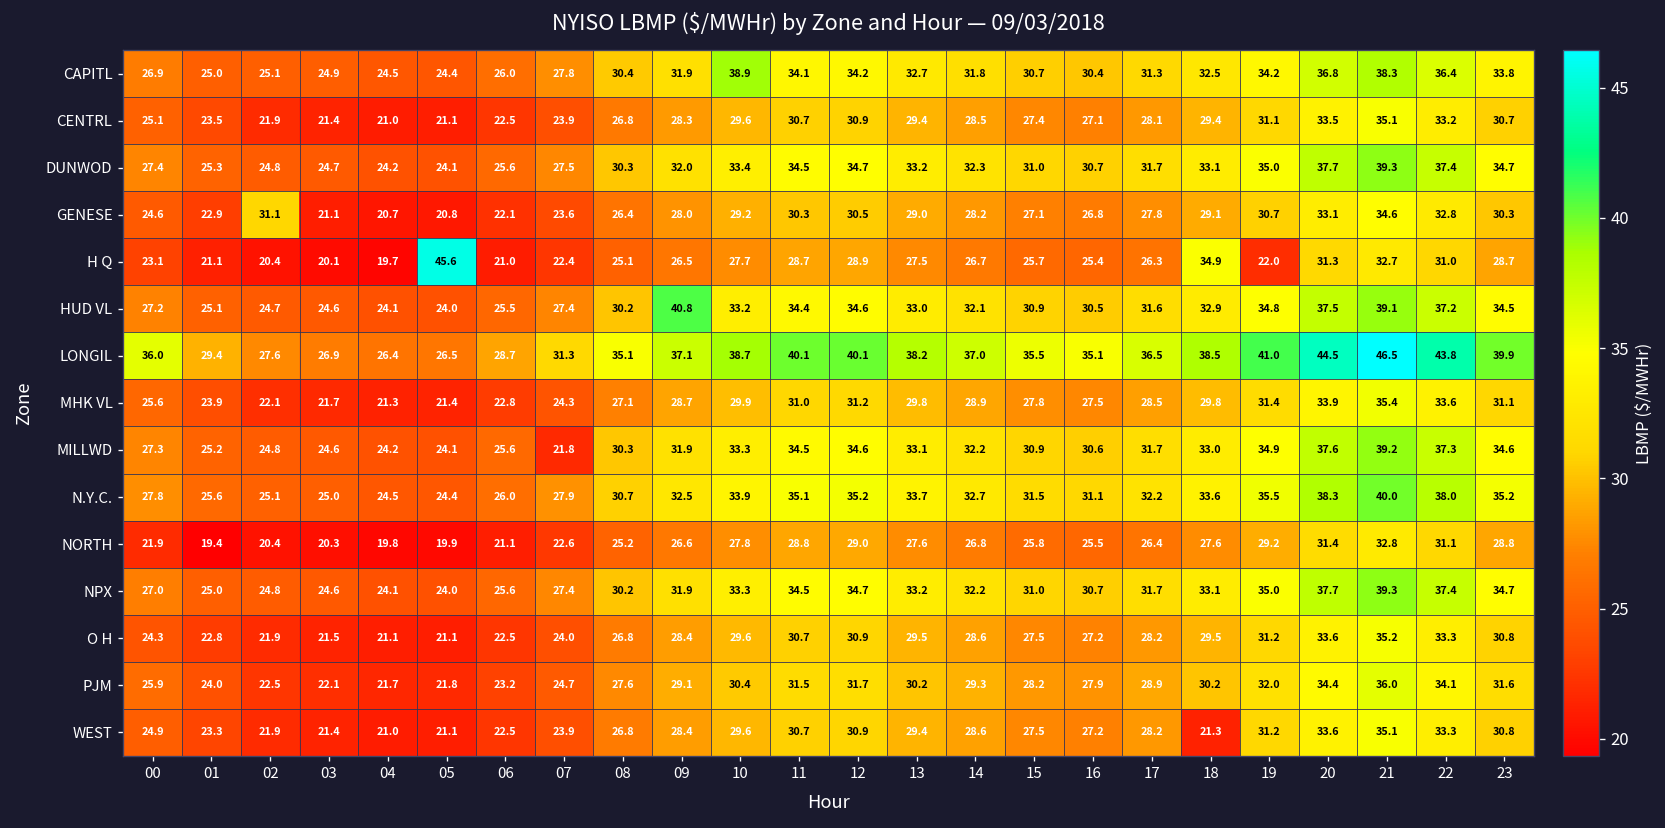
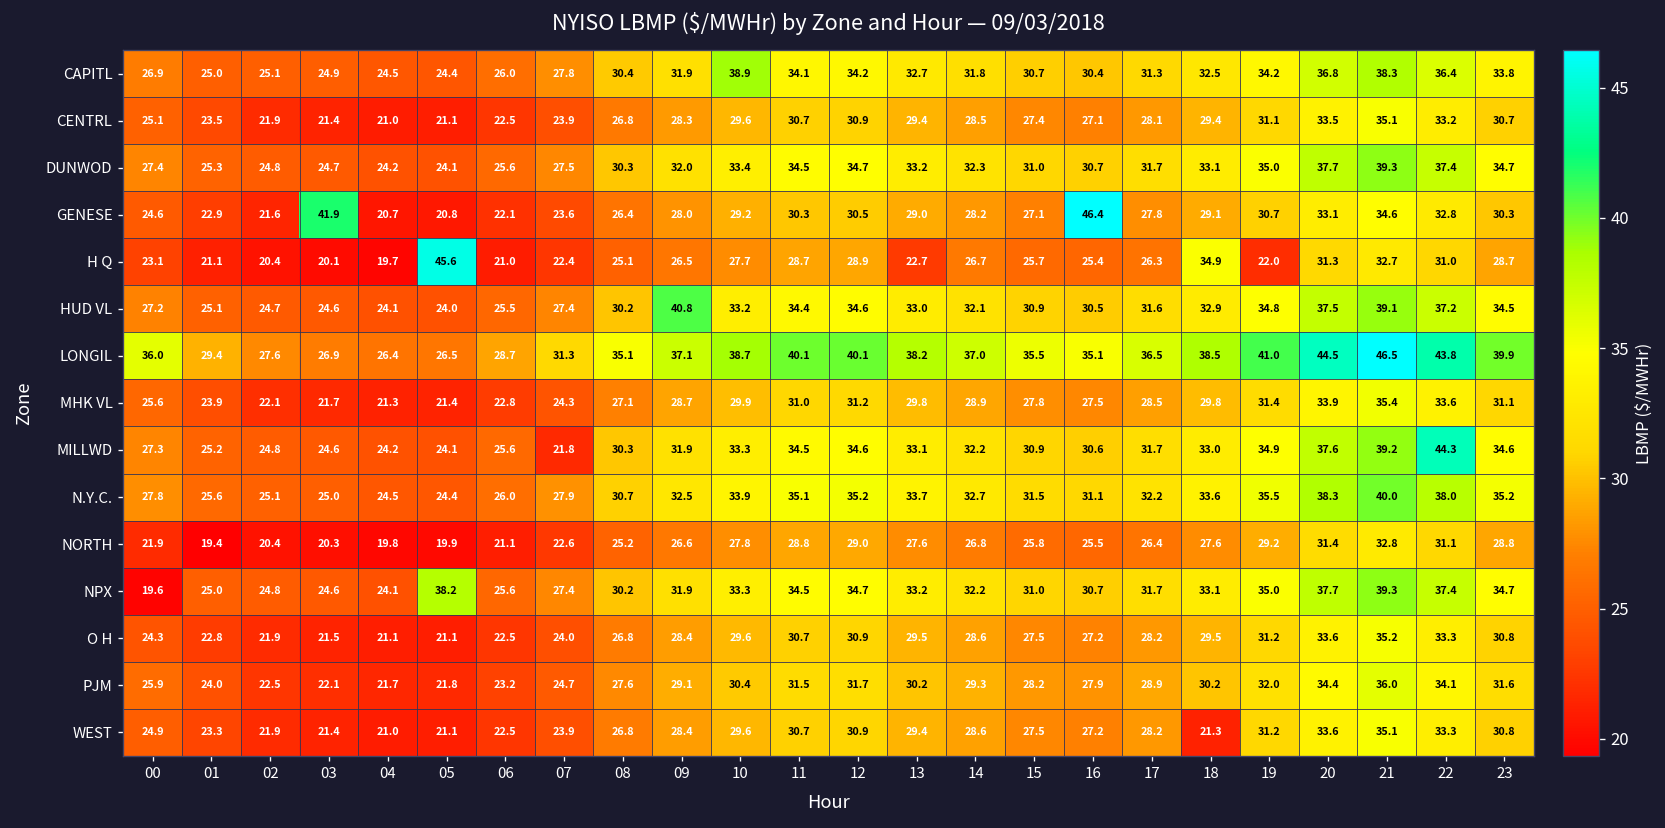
  {
    "GENESE": {
      "00": 24.6,
      "01": 22.9,
-     "02": 31.1,
-     "03": 21.1,
+     "02": 21.6,
+     "03": 41.9,
      "04": 20.7,
      "05": 20.8,
      "06": 22.1,
      "07": 23.6,
      "08": 26.4,
      "09": 28.0,
      "10": 29.2,
      "11": 30.3,
      "12": 30.5,
      "13": 29.0,
      "14": 28.2,
      "15": 27.1,
-     "16": 26.8,
+     "16": 46.4,
      "17": 27.8,
      "18": 29.1,
      "19": 30.7,
      "20": 33.1,
      "21": 34.6,
      "22": 32.8,
      "23": 30.3
    },
    "H Q": {
      "00": 23.1,
      "01": 21.1,
      "02": 20.4,
      "03": 20.1,
      "04": 19.7,
      "05": 45.6,
      "06": 21.0,
      "07": 22.4,
      "08": 25.1,
      "09": 26.5,
      "10": 27.7,
      "11": 28.7,
      "12": 28.9,
-     "13": 27.5,
+     "13": 22.7,
      "14": 26.7,
      "15": 25.7,
      "16": 25.4,
      "17": 26.3,
      "18": 34.9,
      "19": 22.0,
      "20": 31.3,
      "21": 32.7,
      "22": 31.0,
      "23": 28.7
    },
    "MILLWD": {
      "00": 27.3,
      "01": 25.2,
      "02": 24.8,
      "03": 24.6,
      "04": 24.2,
      "05": 24.1,
      "06": 25.6,
      "07": 21.8,
      "08": 30.3,
      "09": 31.9,
      "10": 33.3,
      "11": 34.5,
      "12": 34.6,
      "13": 33.1,
      "14": 32.2,
      "15": 30.9,
      "16": 30.6,
      "17": 31.7,
      "18": 33.0,
      "19": 34.9,
      "20": 37.6,
      "21": 39.2,
-     "22": 37.3,
+     "22": 44.3,
      "23": 34.6
    },
    "NPX": {
-     "00": 27.0,
+     "00": 19.6,
      "01": 25.0,
      "02": 24.8,
      "03": 24.6,
      "04": 24.1,
-     "05": 24.0,
+     "05": 38.2,
      "06": 25.6,
      "07": 27.4,
      "08": 30.2,
      "09": 31.9,
      "10": 33.3,
      "11": 34.5,
      "12": 34.7,
      "13": 33.2,
      "14": 32.2,
      "15": 31.0,
      "16": 30.7,
      "17": 31.7,
      "18": 33.1,
      "19": 35.0,
      "20": 37.7,
      "21": 39.3,
      "22": 37.4,
      "23": 34.7
    }
  }
